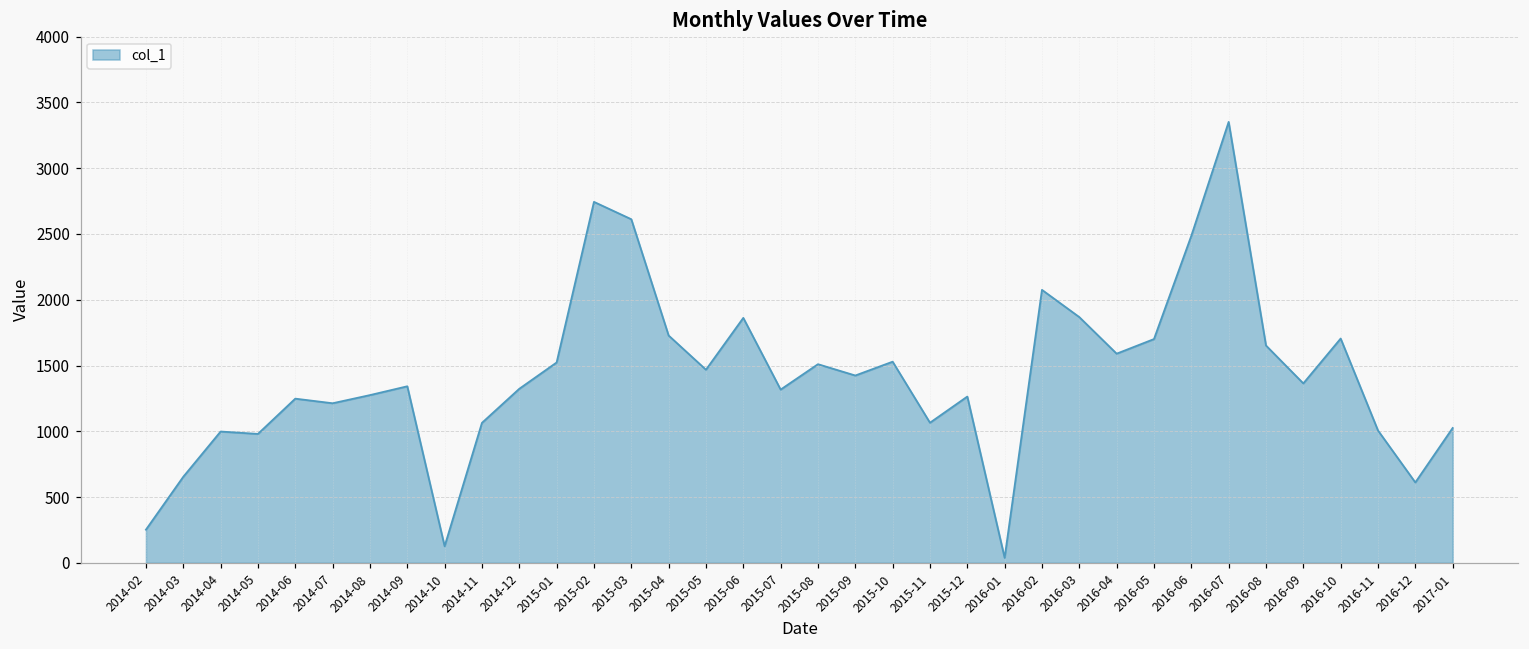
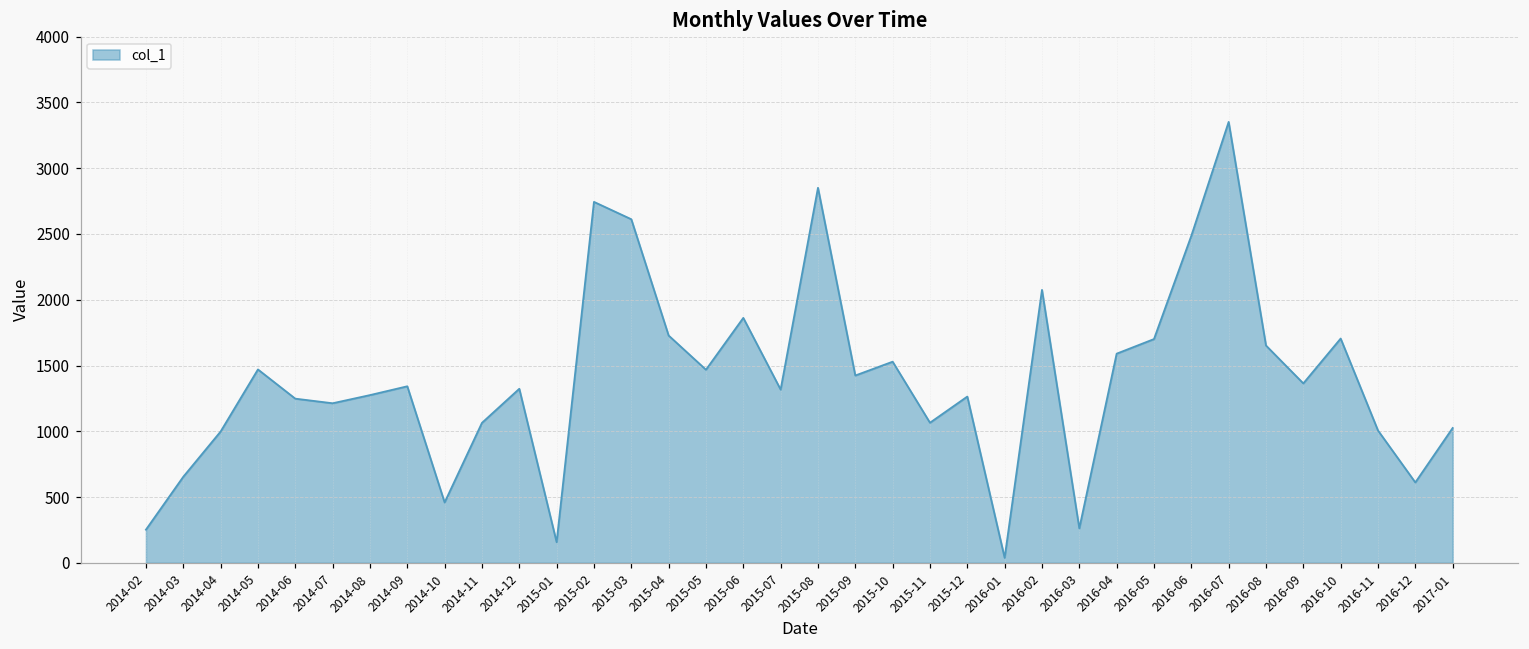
  {
    "2014-02": 250,
    "2014-03": 650,
    "2014-04": 1000,
-   "2014-05": 980,
+   "2014-05": 1470,
    "2014-06": 1250,
    "2014-07": 1210,
    "2014-08": 1280,
    "2014-09": 1340,
-   "2014-10": 130,
+   "2014-10": 460,
    "2014-11": 1060,
    "2014-12": 1320,
-   "2015-01": 1520,
+   "2015-01": 160,
    "2015-02": 2740,
    "2015-03": 2610,
    "2015-04": 1730,
    "2015-05": 1470,
    "2015-06": 1860,
    "2015-07": 1320,
-   "2015-08": 1510,
+   "2015-08": 2850,
    "2015-09": 1420,
    "2015-10": 1530,
    "2015-11": 1070,
    "2015-12": 1260,
    "2016-01": 40,
    "2016-02": 2080,
-   "2016-03": 1870,
+   "2016-03": 260,
    "2016-04": 1590,
    "2016-05": 1700,
    "2016-06": 2490,
    "2016-07": 3350,
    "2016-08": 1650,
    "2016-09": 1360,
    "2016-10": 1710,
    "2016-11": 1010,
    "2016-12": 610,
    "2017-01": 1030
  }
